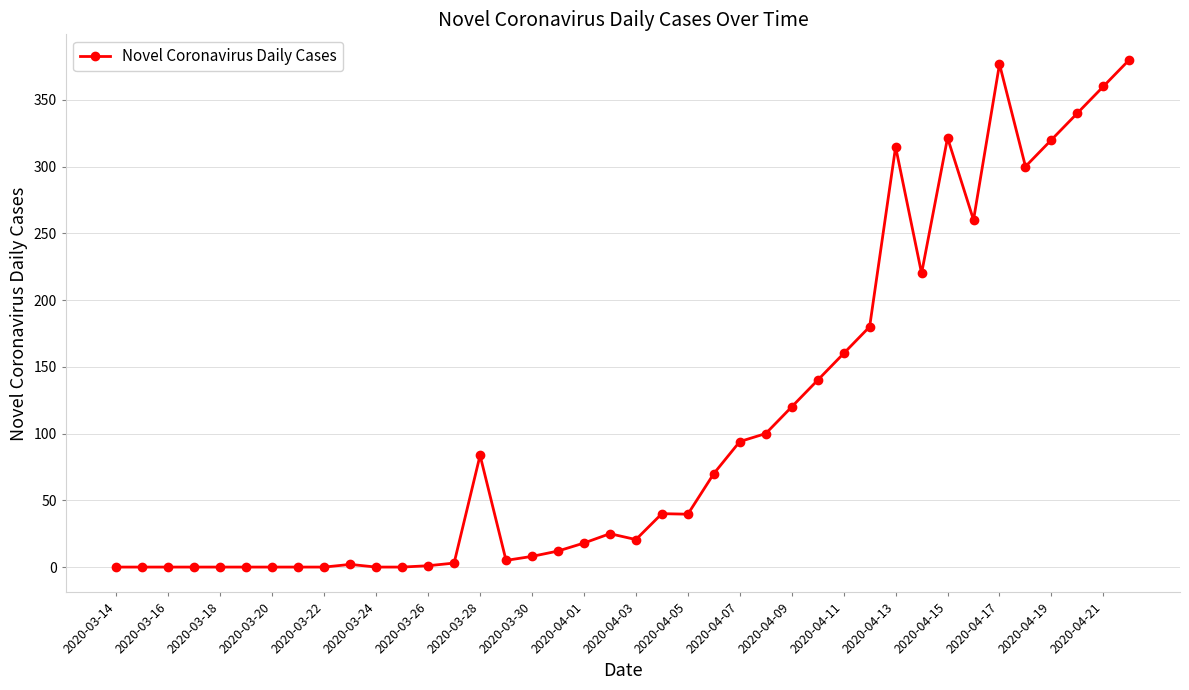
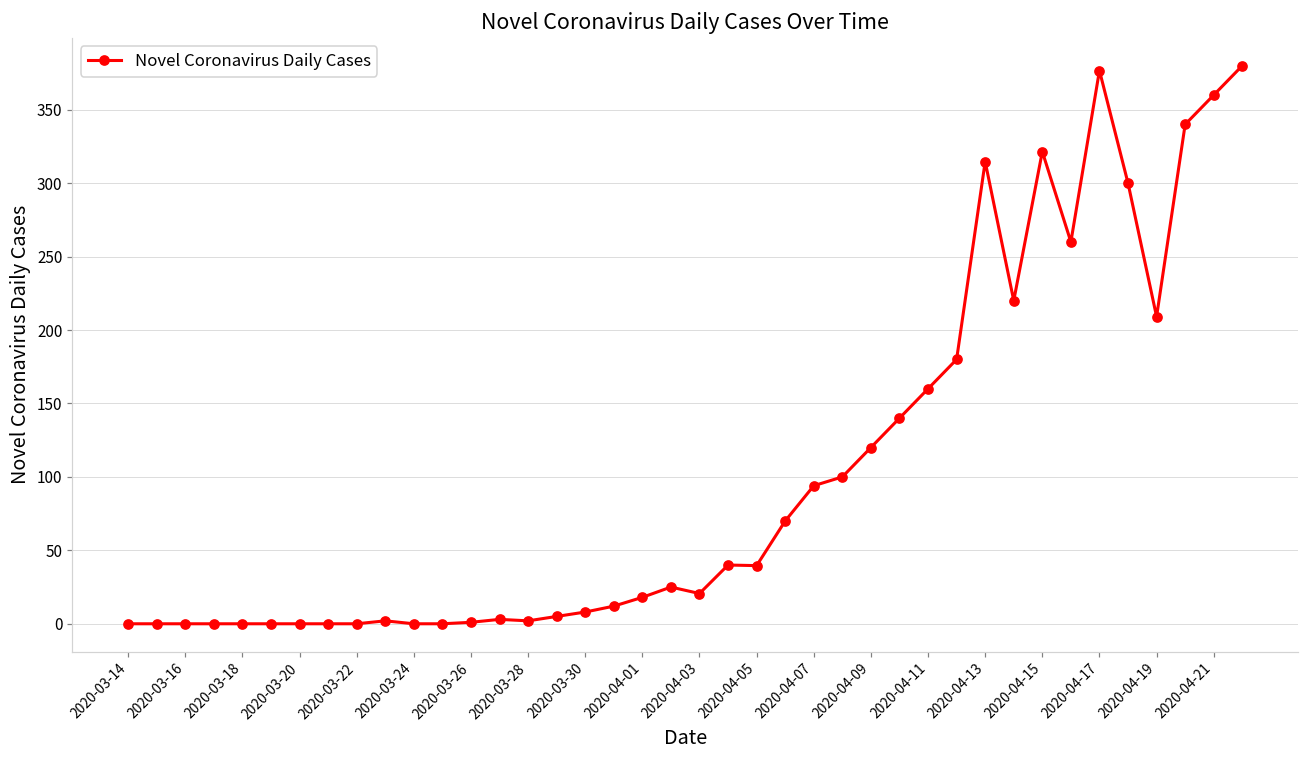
  {
    "2020-03-14": 0,
    "2020-03-16": 0,
    "2020-03-18": 0,
    "2020-03-20": 0,
    "2020-03-22": 0,
    "2020-03-24": 0,
    "2020-03-26": 1,
-   "2020-03-28": 84,
+   "2020-03-28": 2,
    "2020-03-30": 8,
    "2020-04-01": 18,
    "2020-04-03": 21,
    "2020-04-05": 40,
    "2020-04-07": 94,
    "2020-04-09": 120,
    "2020-04-11": 160,
    "2020-04-13": 315,
    "2020-04-15": 322,
    "2020-04-17": 377,
-   "2020-04-19": 320,
+   "2020-04-19": 209,
    "2020-04-21": 360
  }
